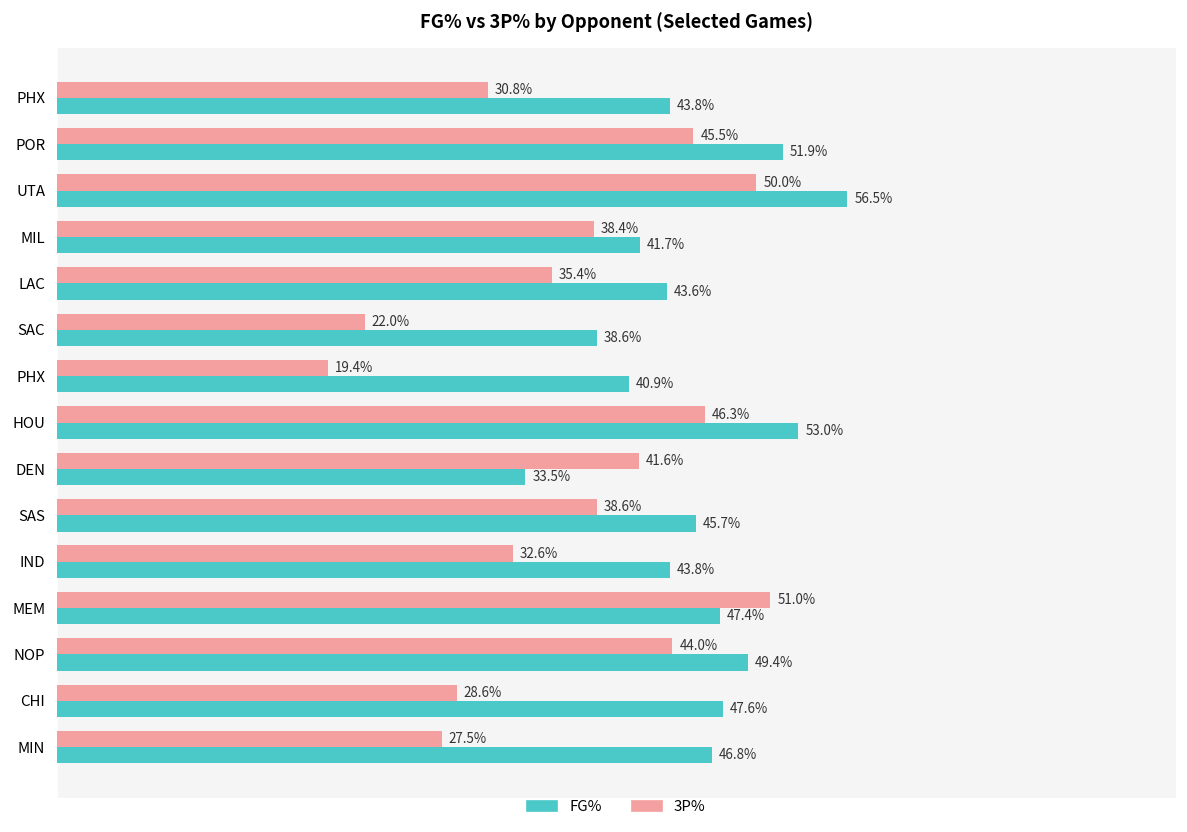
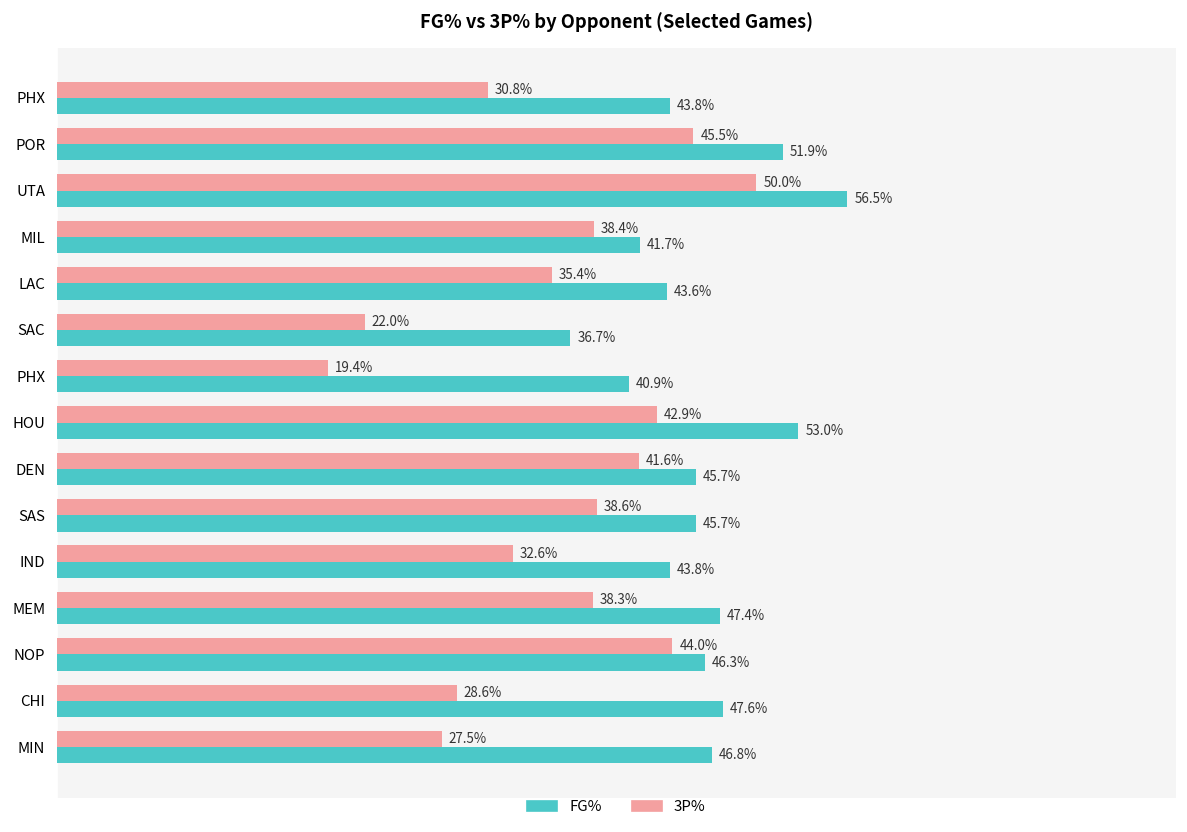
  {
    "FG%": {
      "POR": "51.9%",
      "UTA": "56.5%",
      "MIL": "41.7%",
      "LAC": "43.6%",
-     "SAC": "38.6%",
+     "SAC": "36.7%",
      "HOU": "53.0%",
-     "DEN": "33.5%",
+     "DEN": "45.7%",
      "SAS": "45.7%",
      "IND": "43.8%",
      "MEM": "47.4%",
-     "NOP": "49.4%",
+     "NOP": "46.3%",
      "CHI": "47.6%",
      "MIN": "46.8%"
    },
    "3P%": {
      "POR": "45.5%",
      "UTA": "50.0%",
      "MIL": "38.4%",
      "LAC": "35.4%",
      "SAC": "22.0%",
-     "HOU": "46.3%",
+     "HOU": "42.9%",
      "DEN": "41.6%",
      "SAS": "38.6%",
      "IND": "32.6%",
-     "MEM": "51.0%",
+     "MEM": "38.3%",
      "NOP": "44.0%",
      "CHI": "28.6%",
      "MIN": "27.5%"
    }
  }
